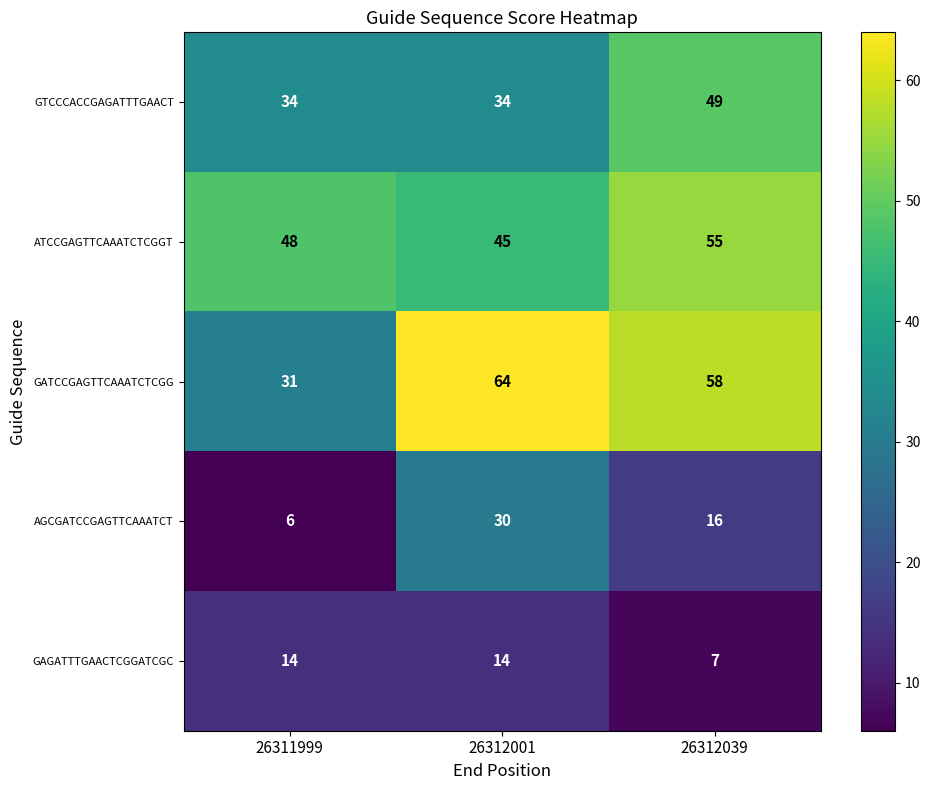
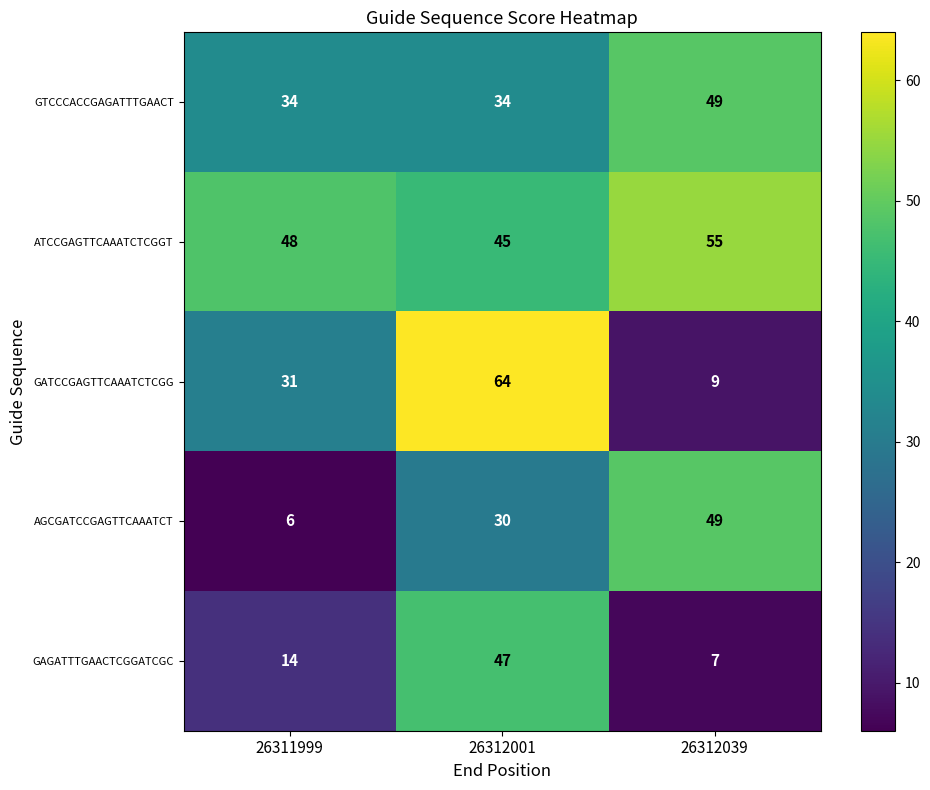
  {
    "GTCCCACCGAGATTTGAACT": {
      "26311999": 34,
      "26312001": 34,
      "26312039": 49
    },
    "ATCCGAGTTCAAATCTCGGT": {
      "26311999": 48,
      "26312001": 45,
      "26312039": 55
    },
    "GATCCGAGTTCAAATCTCGG": {
      "26311999": 31,
      "26312001": 64,
-     "26312039": 58
+     "26312039": 9
    },
    "AGCGATCCGAGTTCAAATCT": {
      "26311999": 6,
      "26312001": 30,
-     "26312039": 16
+     "26312039": 49
    },
    "GAGATTTGAACTCGGATCGC": {
      "26311999": 14,
-     "26312001": 14,
+     "26312001": 47,
      "26312039": 7
    }
  }
